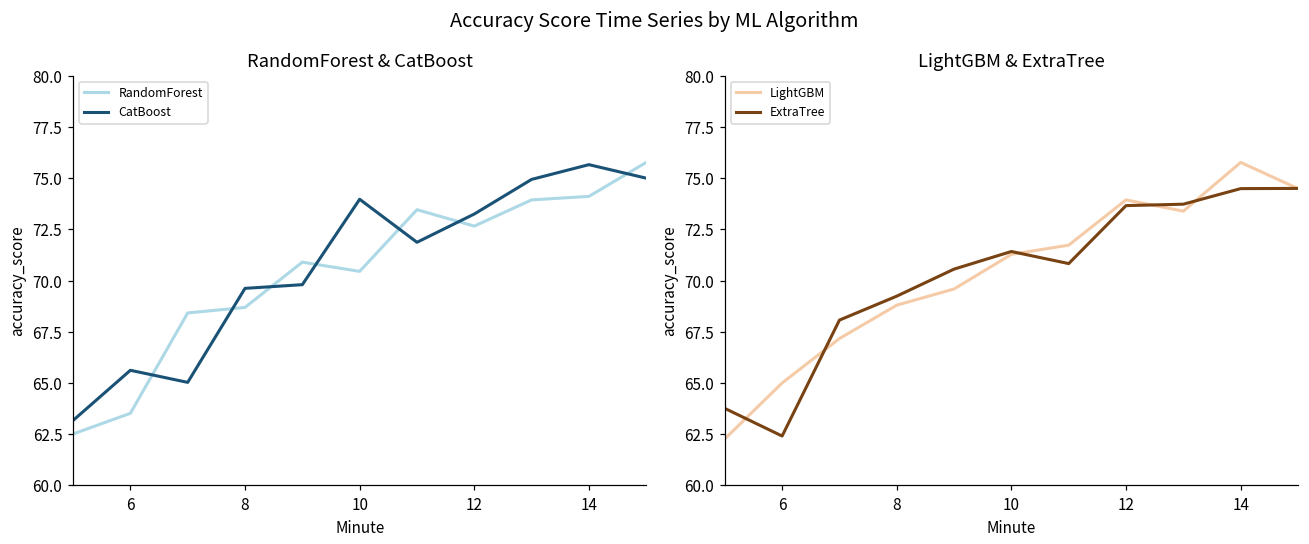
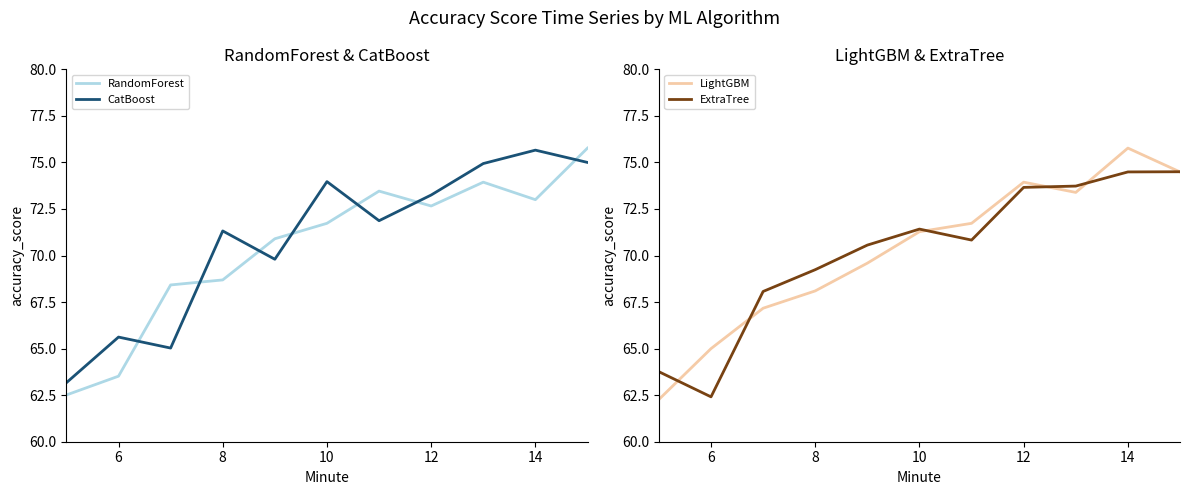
  {
    "RandomForest & CatBoost": {
      "RandomForest": {
        "6": 63.5,
        "8": 68.7,
-       "10": 70.5,
+       "10": 71.7,
        "12": 72.7,
-       "14": 74.1
+       "14": 73.0
      },
      "CatBoost": {
        "6": 65.6,
-       "8": 69.6,
+       "8": 71.3,
        "10": 74.0,
        "12": 73.3,
        "14": 75.7
      }
    },
    "LightGBM & ExtraTree": {
      "LightGBM": {
        "6": 65.0,
-       "8": 68.8,
+       "8": 68.1,
        "10": 71.3,
        "12": 73.9,
        "14": 75.8
      },
      "ExtraTree": {
        "6": 62.4,
        "8": 69.2,
        "10": 71.4,
        "12": 73.7,
        "14": 74.5
      }
    }
  }
